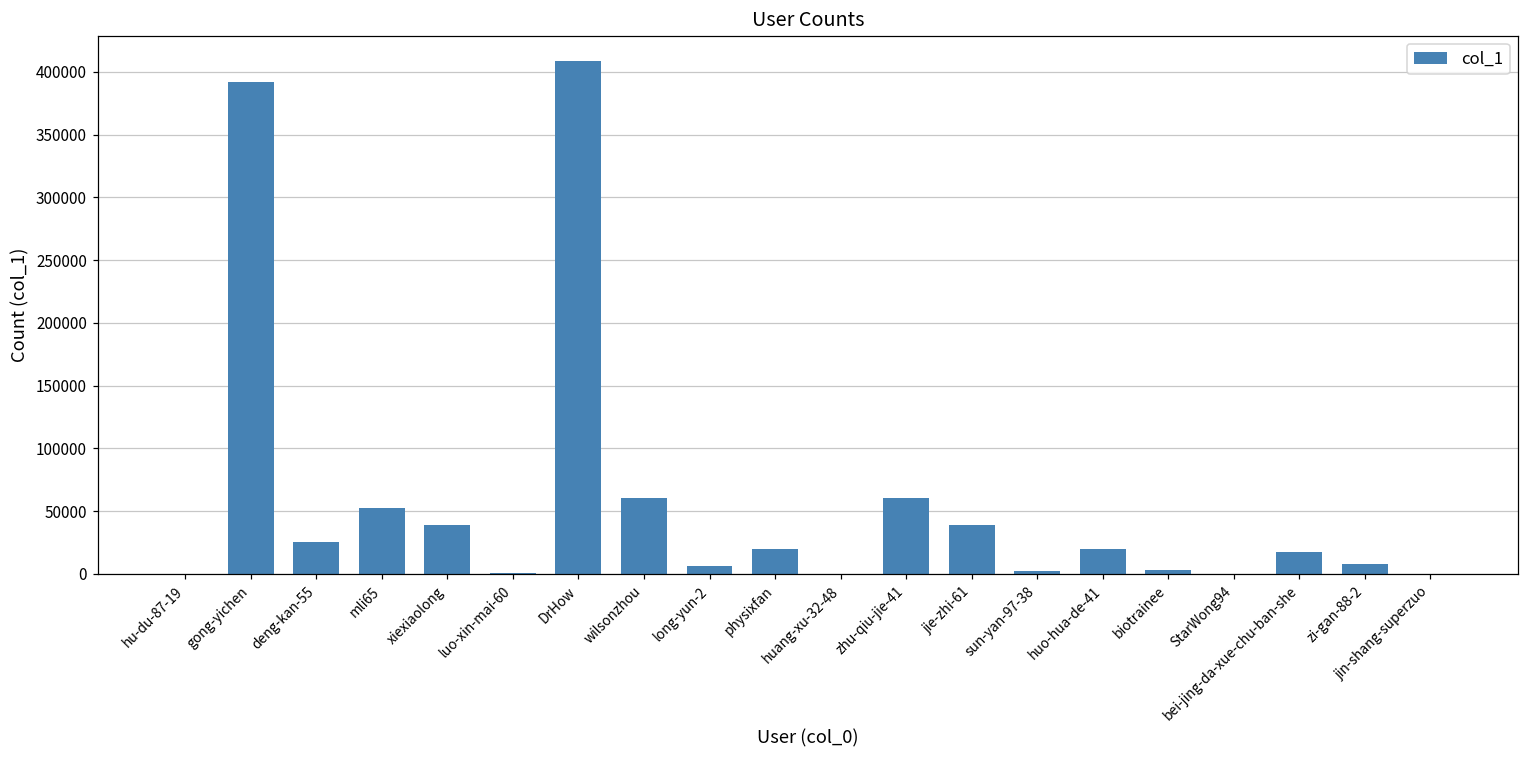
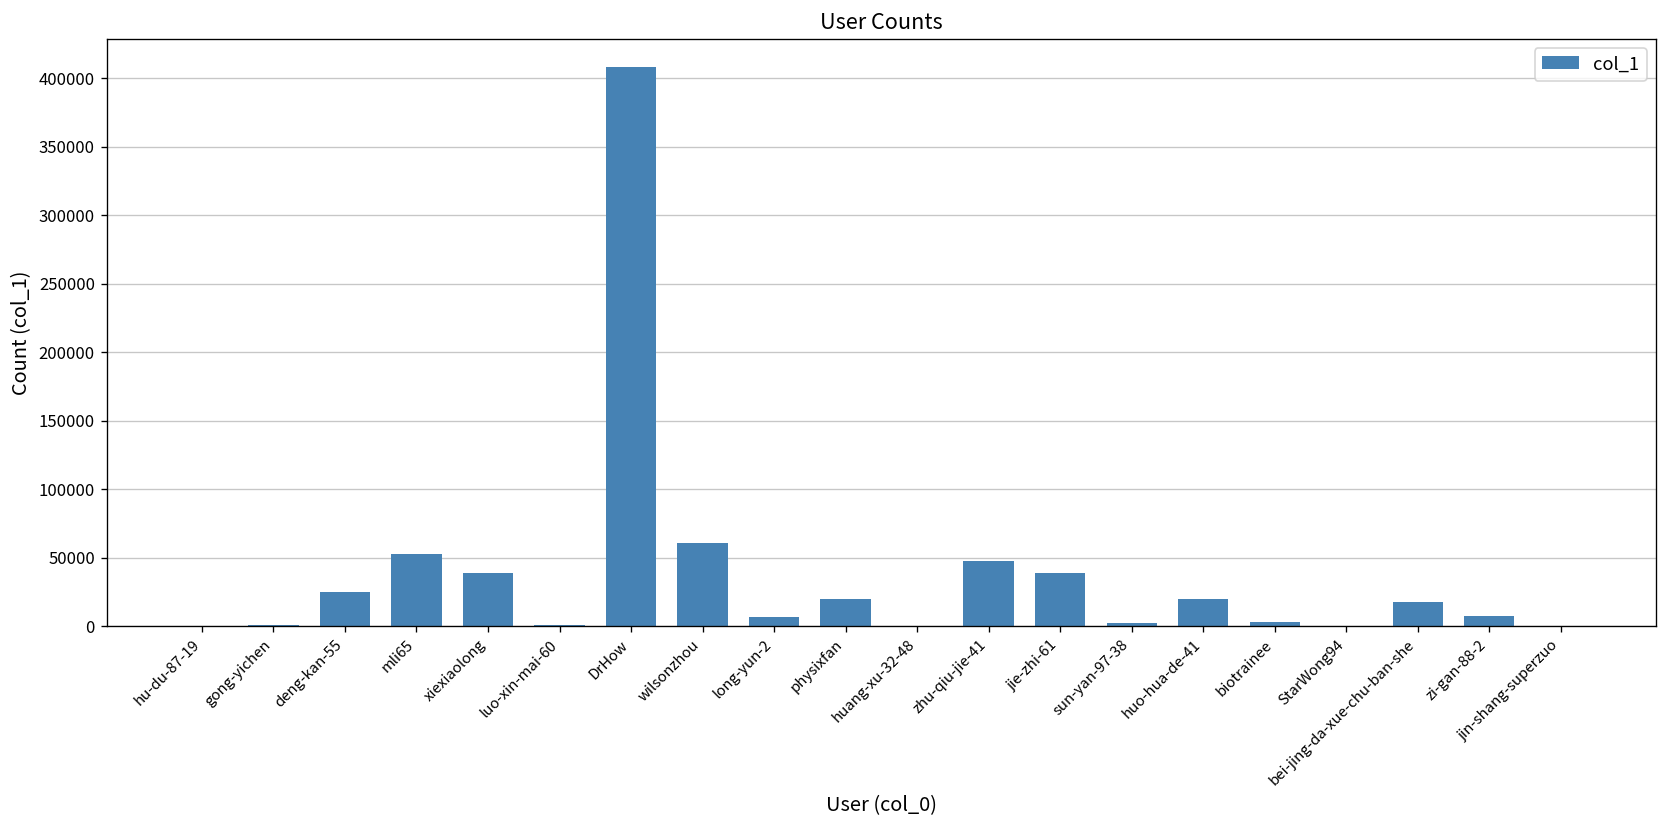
  {
-   "gong-yichen": 392000,
+   "gong-yichen": 1000,
    "deng-kan-55": 25000,
    "mli65": 53000,
    "xiexiaolong": 39000,
    "DrHow": 408000,
    "wilsonzhou": 60000,
    "long-yun-2": 6000,
    "physixfan": 20000,
-   "zhu-qiu-jie-41": 61000,
+   "zhu-qiu-jie-41": 48000,
    "jie-zhi-61": 39000,
    "sun-yan-97-38": 2000,
    "huo-hua-de-41": 20000,
    "biotrainee": 3000,
    "bei-jing-da-xue-chu-ban-she": 18000,
    "zi-gan-88-2": 8000
  }
